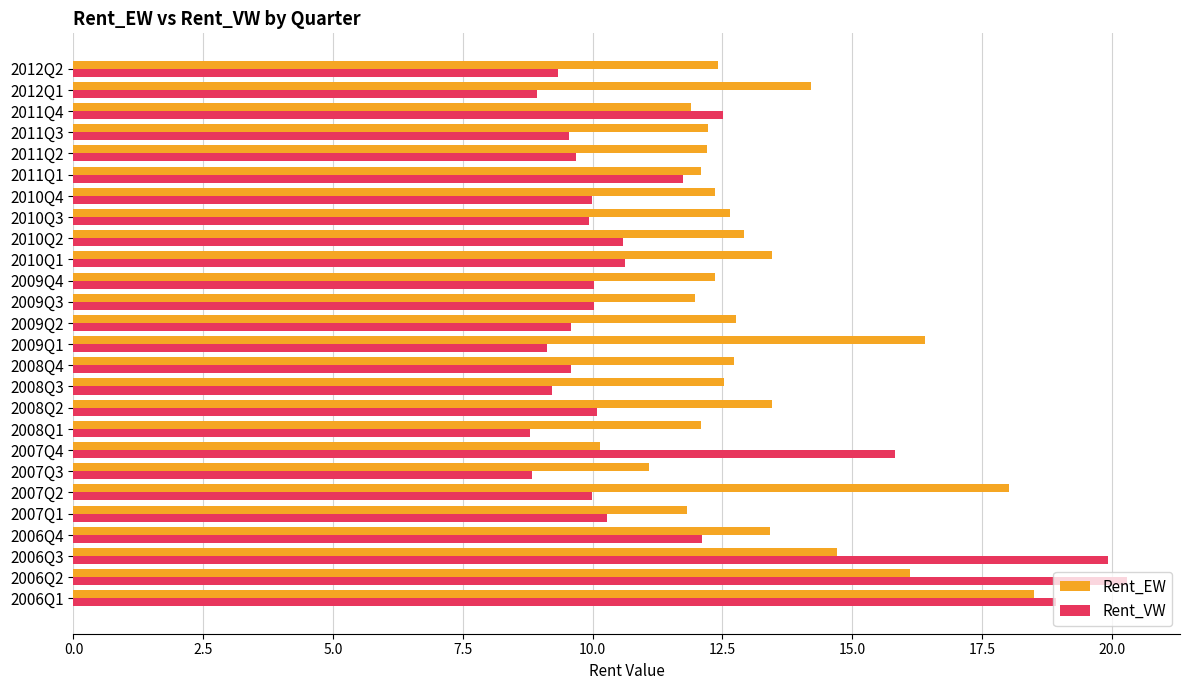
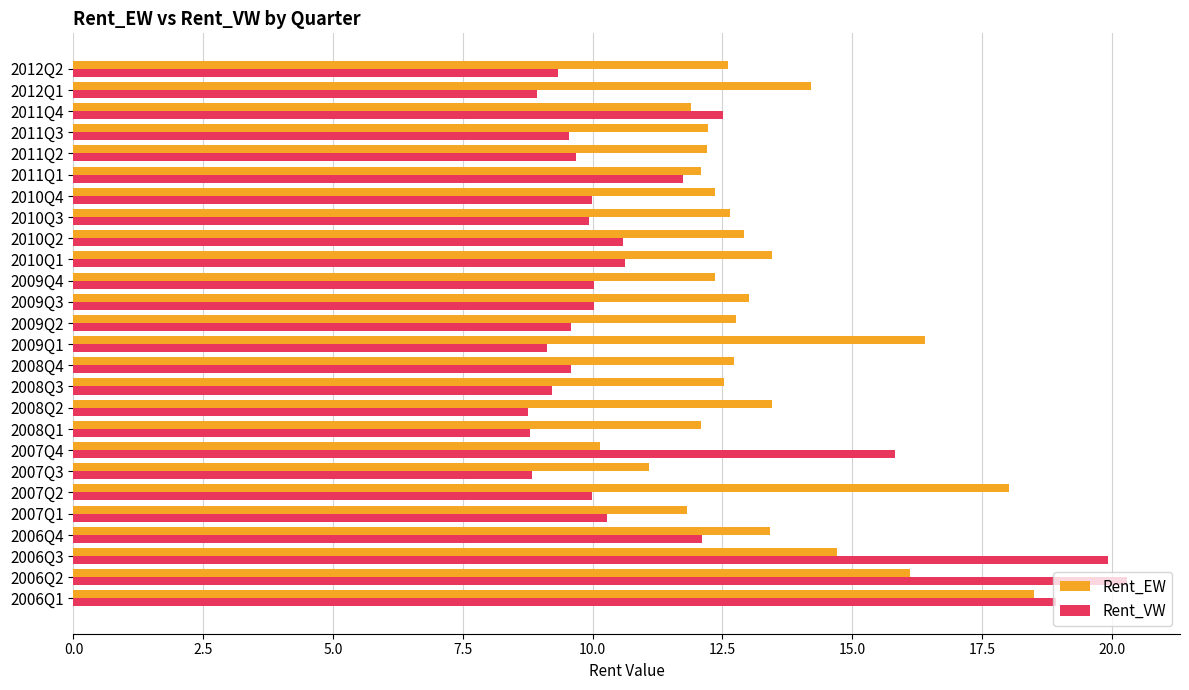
  {
    "Rent_EW": {
-     "2012Q2": 12.4,
+     "2012Q2": 12.6,
      "2012Q1": 14.2,
      "2011Q4": 11.9,
      "2011Q3": 12.2,
      "2011Q2": 12.2,
      "2011Q1": 12.1,
      "2010Q4": 12.4,
      "2010Q3": 12.7,
      "2010Q2": 12.9,
      "2010Q1": 13.4,
      "2009Q4": 12.4,
-     "2009Q3": 12.0,
+     "2009Q3": 13.0,
      "2009Q2": 12.8,
      "2009Q1": 16.4,
      "2008Q4": 12.7,
      "2008Q3": 12.5,
      "2008Q2": 13.5,
      "2008Q1": 12.1,
      "2007Q4": 10.1,
      "2007Q3": 11.1,
      "2007Q2": 18.0,
      "2007Q1": 11.8,
      "2006Q4": 13.4,
      "2006Q3": 14.7,
      "2006Q2": 16.1,
      "2006Q1": 18.5
    },
    "Rent_VW": {
      "2012Q2": 9.3,
      "2012Q1": 8.9,
      "2011Q4": 12.5,
      "2011Q3": 9.5,
      "2011Q2": 9.7,
      "2011Q1": 11.7,
      "2010Q4": 10.0,
      "2010Q3": 9.9,
      "2010Q2": 10.6,
      "2010Q1": 10.6,
      "2009Q4": 10.0,
      "2009Q3": 10.0,
      "2009Q2": 9.6,
      "2009Q1": 9.1,
      "2008Q4": 9.6,
      "2008Q3": 9.2,
-     "2008Q2": 10.1,
+     "2008Q2": 8.8,
      "2008Q1": 8.8,
      "2007Q4": 15.8,
      "2007Q3": 8.8,
      "2007Q2": 10.0,
      "2007Q1": 10.3,
      "2006Q4": 12.1,
      "2006Q3": 19.9
    }
  }
